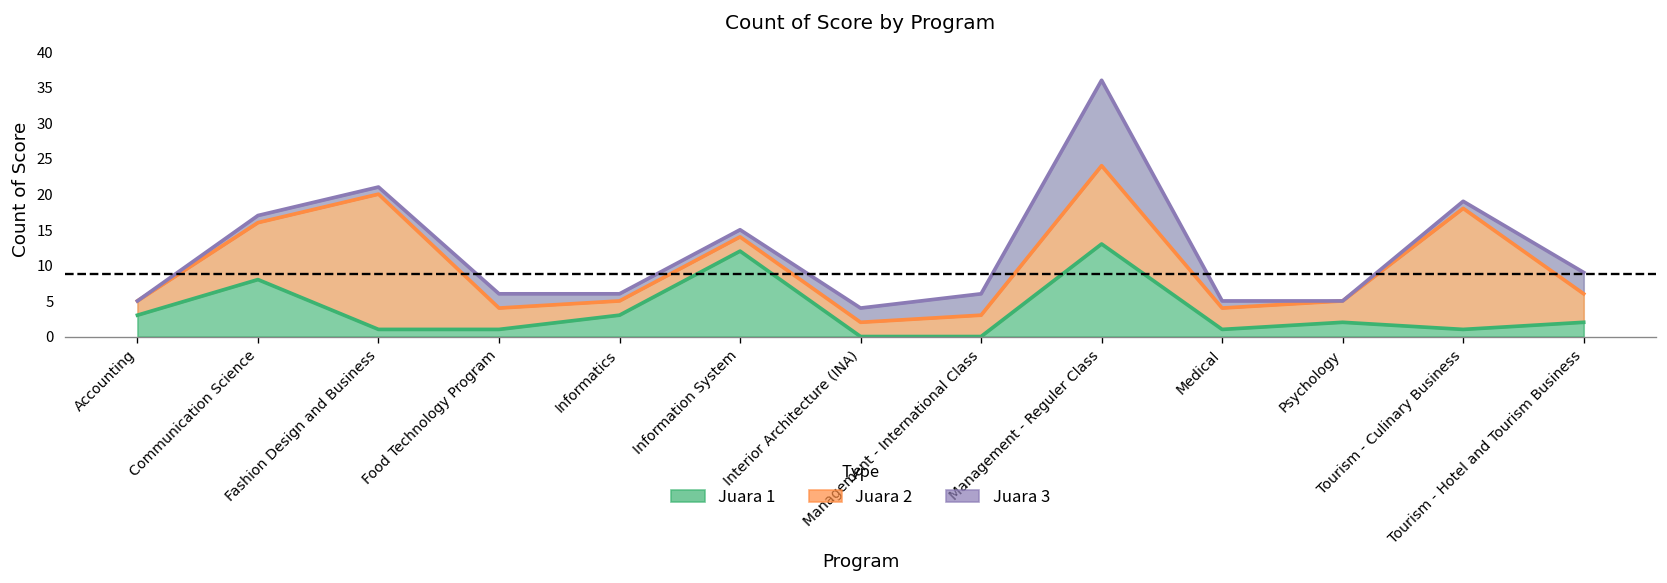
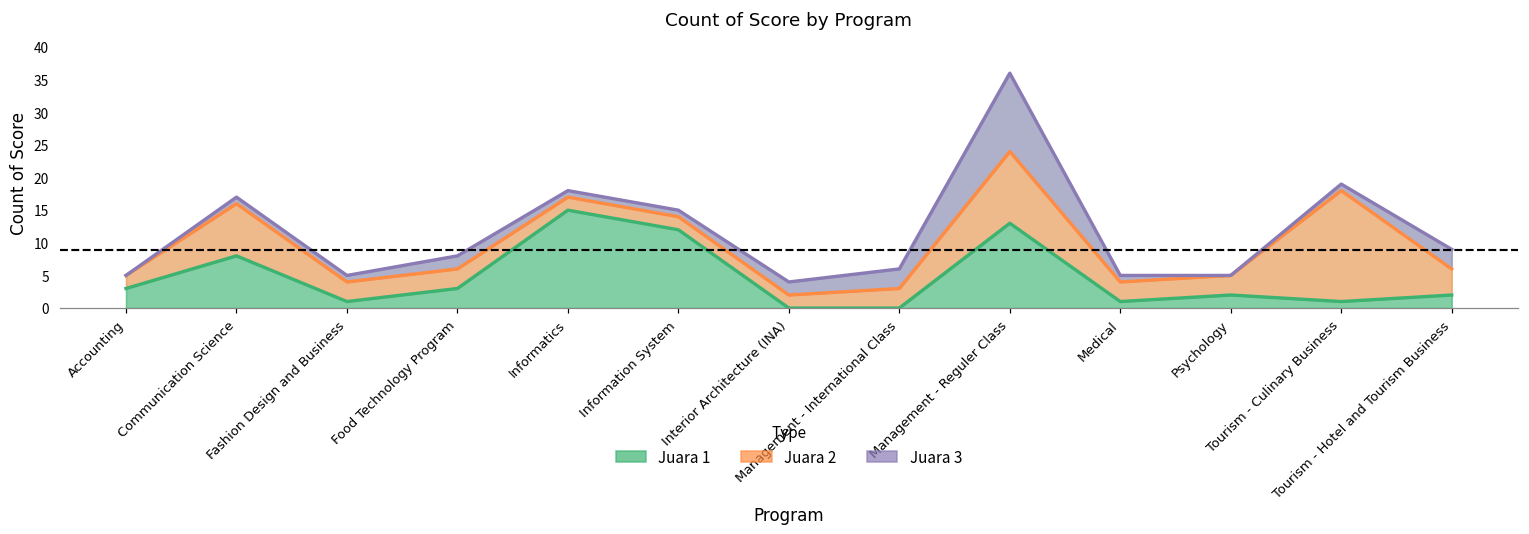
  {
    "Juara 1": {
      "Accounting": 3,
      "Communication Science": 8,
      "Fashion Design and Business": 1,
-     "Food Technology Program": 1,
-     "Informatics": 3,
+     "Food Technology Program": 3,
+     "Informatics": 15,
      "Information System": 12,
      "Interior Architecture (INA)": 0,
      "Management - International Class": 0,
      "Management - Reguler Class": 13,
      "Medical": 1,
      "Psychology": 2,
      "Tourism - Culinary Business": 1,
      "Tourism - Hotel and Tourism Business": 2
    },
    "Juara 2": {
      "Communication Science": 8,
-     "Fashion Design and Business": 19,
+     "Fashion Design and Business": 3,
      "Food Technology Program": 3,
      "Informatics": 2,
      "Information System": 2,
      "Interior Architecture (INA)": 2,
      "Management - International Class": 3,
      "Management - Reguler Class": 11,
      "Medical": 3,
      "Tourism - Culinary Business": 17,
      "Tourism - Hotel and Tourism Business": 4
    },
    "Juara 3": {
      "Fashion Design and Business": 1,
      "Food Technology Program": 2,
      "Informatics": 1
    }
  }
